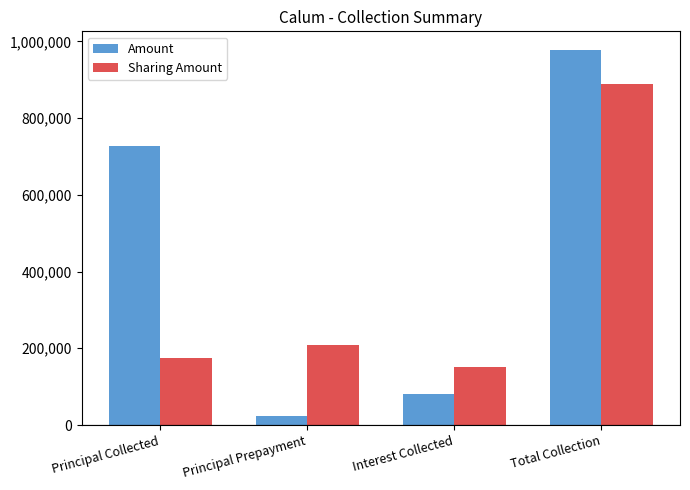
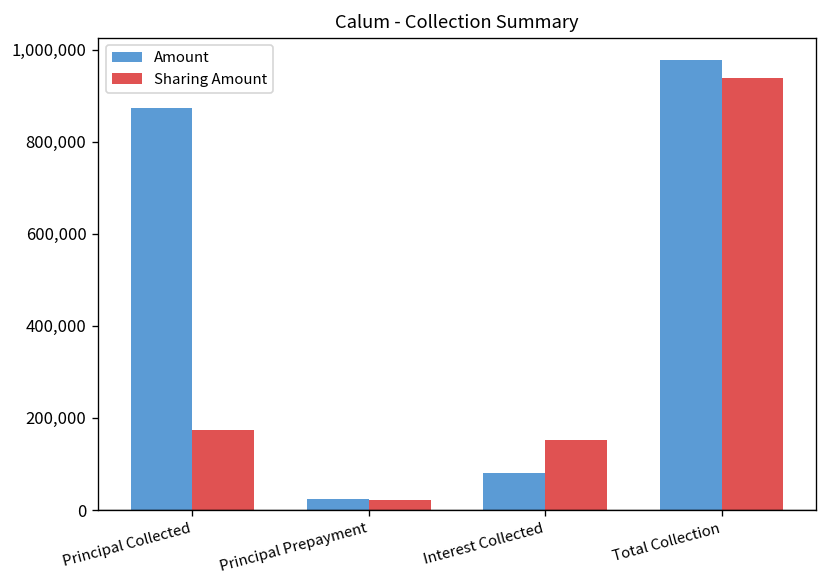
  {
    "Amount": {
-     "Principal Collected": "730,000",
+     "Principal Collected": "870,000",
      "Principal Prepayment": "20,000",
      "Interest Collected": "80,000",
      "Total Collection": "980,000"
    },
    "Sharing Amount": {
      "Principal Collected": "170,000",
-     "Principal Prepayment": "210,000",
+     "Principal Prepayment": "20,000",
      "Interest Collected": "150,000",
-     "Total Collection": "890,000"
+     "Total Collection": "940,000"
    }
  }
